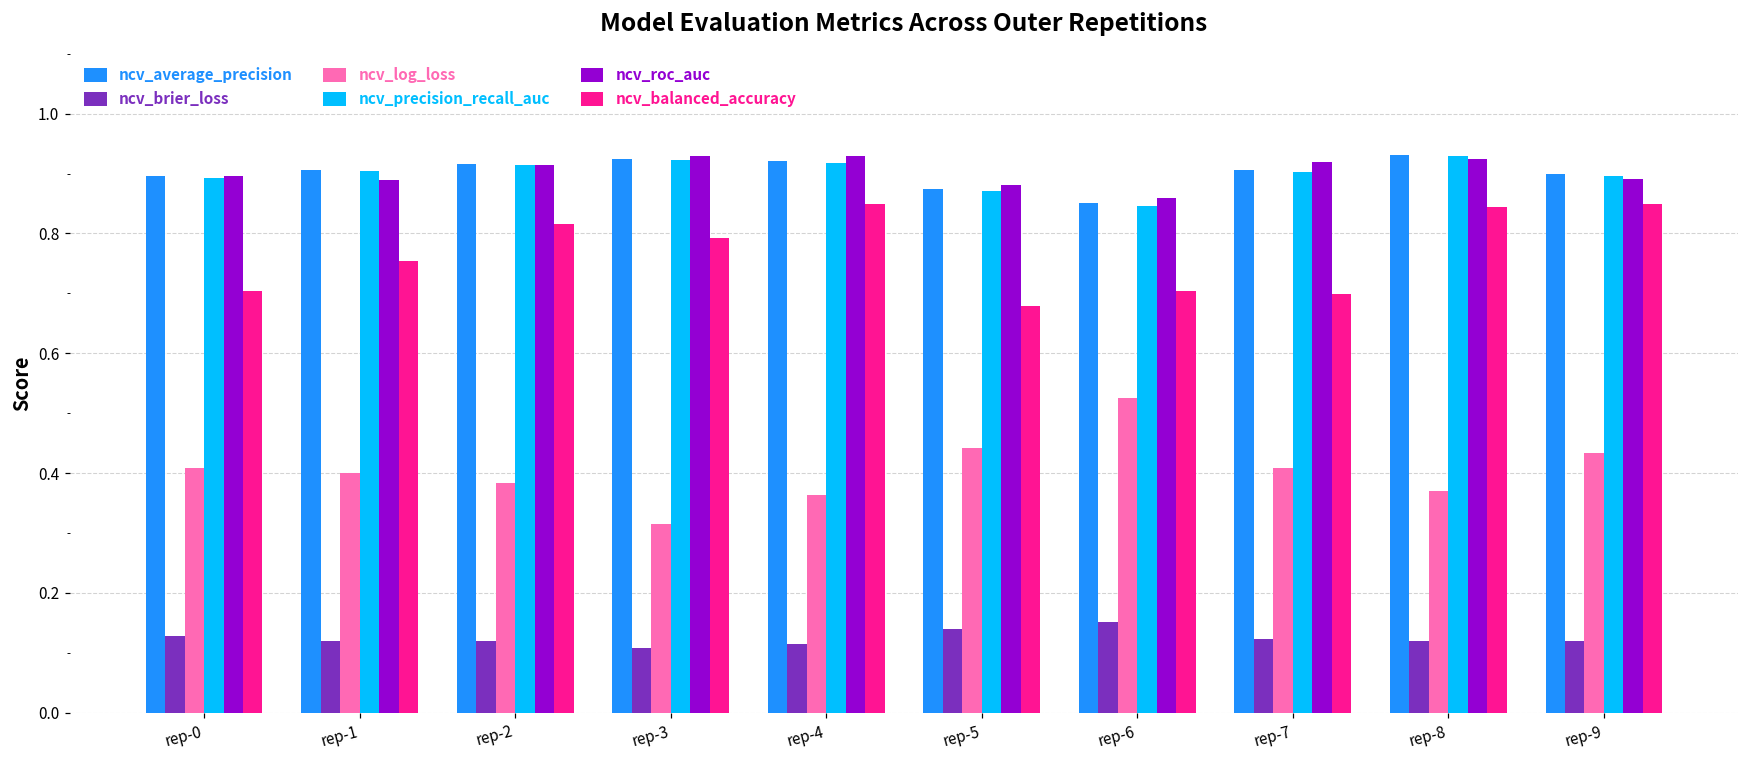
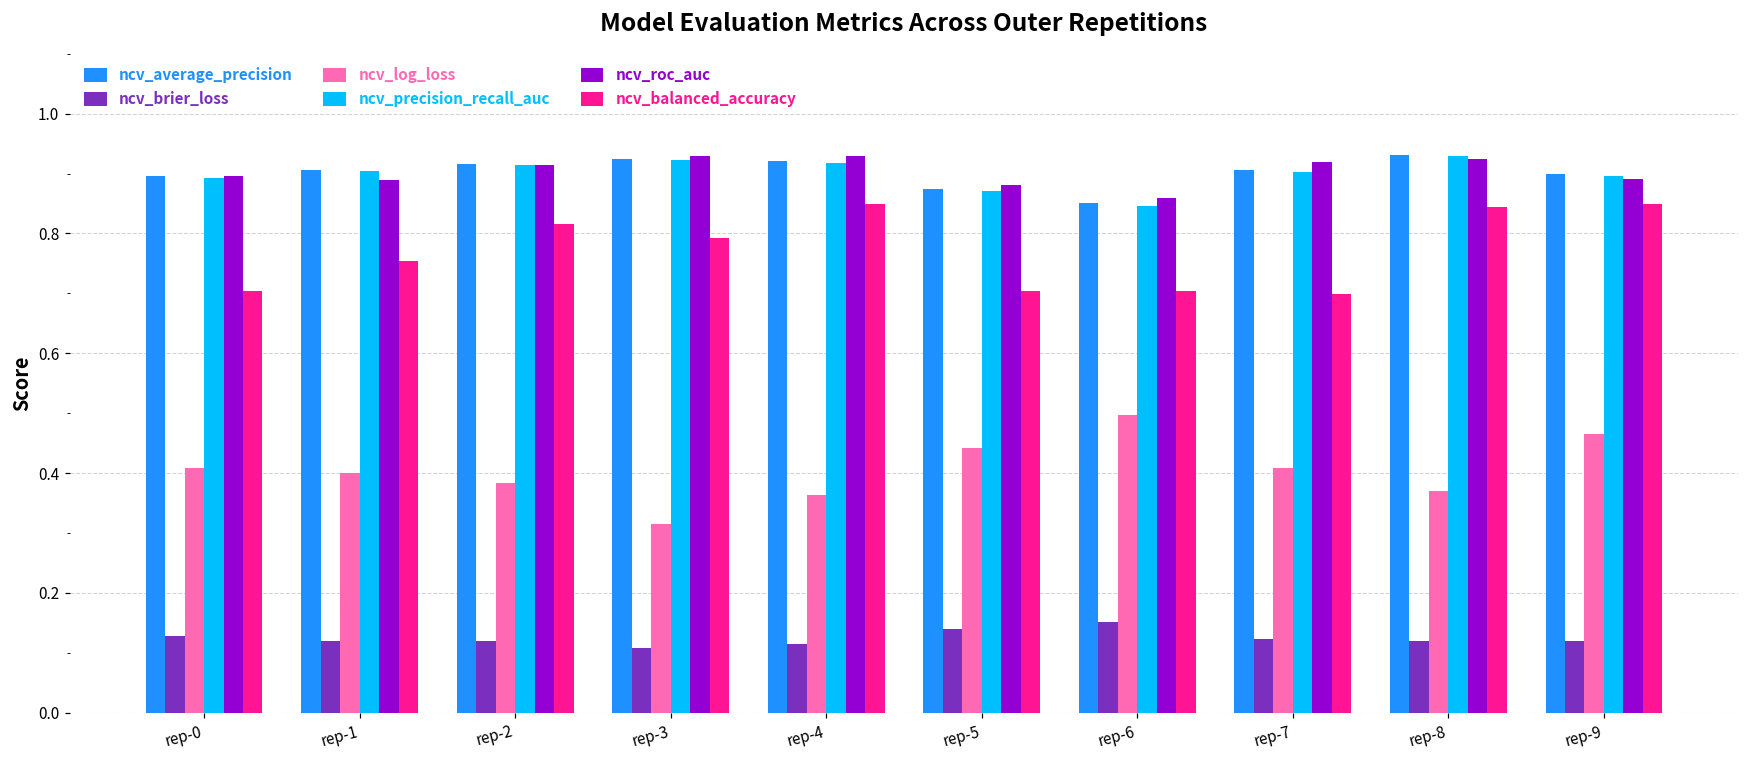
  {
    "ncv_log_loss": {
      "rep-0": 0.41,
      "rep-1": 0.40,
      "rep-2": 0.38,
      "rep-3": 0.31,
      "rep-4": 0.36,
      "rep-5": 0.44,
-     "rep-6": 0.53,
+     "rep-6": 0.50,
      "rep-7": 0.41,
      "rep-8": 0.37,
-     "rep-9": 0.43
+     "rep-9": 0.47
    },
    "ncv_balanced_accuracy": {
      "rep-0": 0.70,
      "rep-1": 0.75,
      "rep-2": 0.82,
      "rep-3": 0.79,
      "rep-4": 0.85,
-     "rep-5": 0.68,
+     "rep-5": 0.70,
      "rep-6": 0.70,
      "rep-7": 0.70,
      "rep-8": 0.84,
      "rep-9": 0.85
    }
  }
